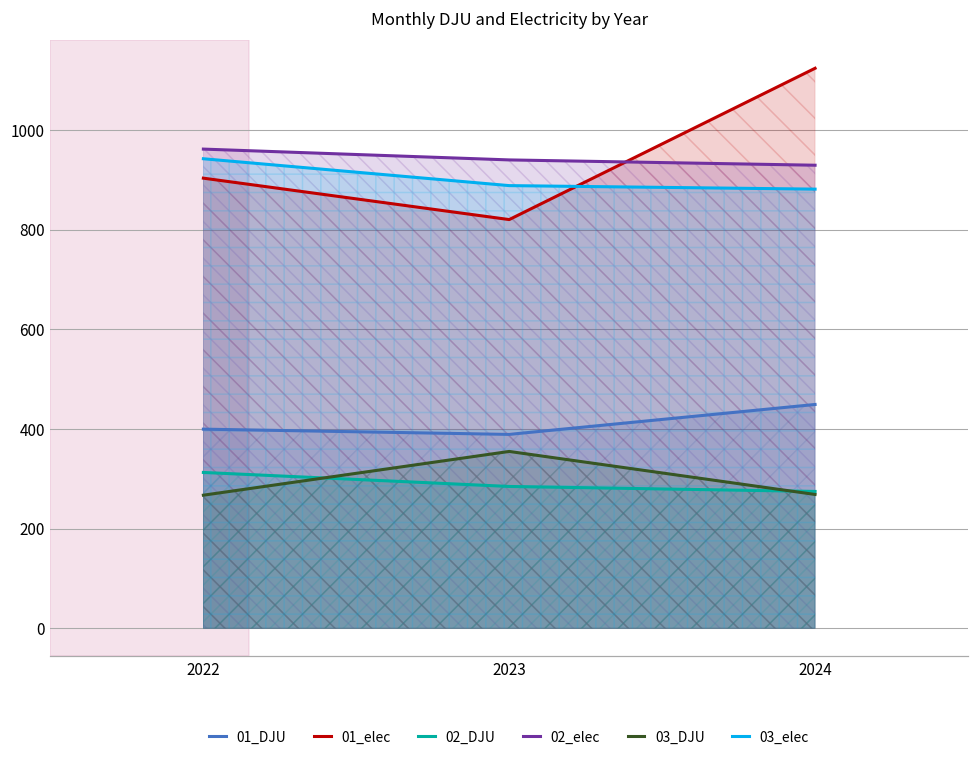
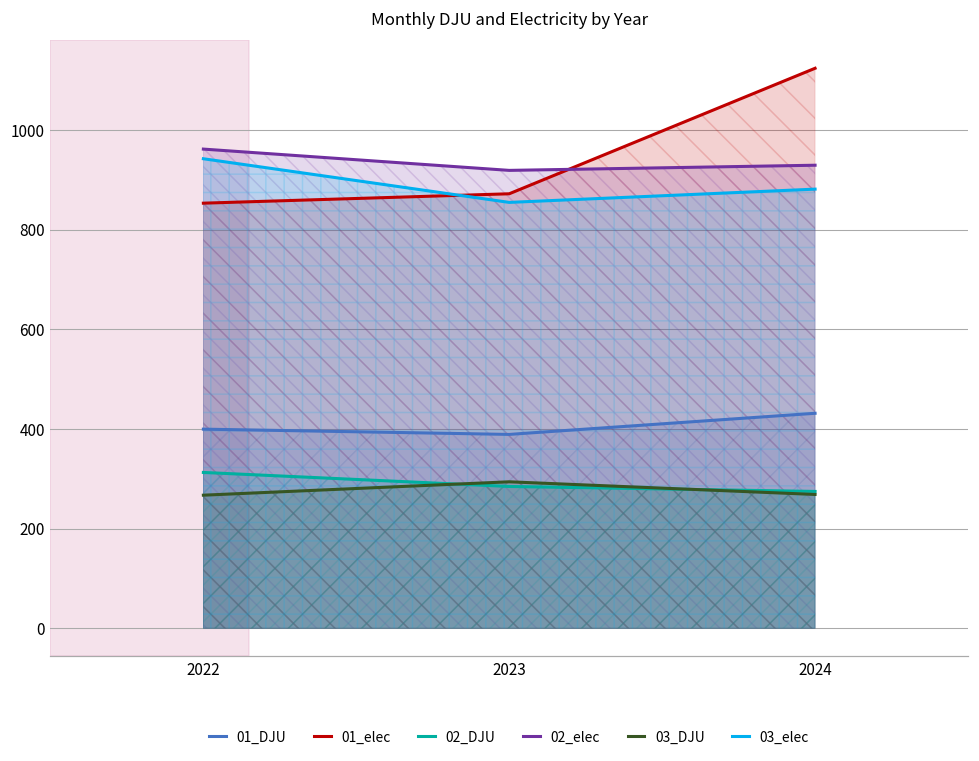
  {
    "01_DJU": {
      "2022": 400,
      "2023": 390,
-     "2024": 450
+     "2024": 430
    },
    "01_elec": {
-     "2022": 900,
-     "2023": 820,
+     "2022": 850,
+     "2023": 870,
      "2024": 1120
    },
    "02_DJU": {
      "2022": 310,
      "2023": 280,
      "2024": 270
    },
    "02_elec": {
      "2022": 960,
-     "2023": 940,
+     "2023": 920,
      "2024": 930
    },
    "03_DJU": {
      "2022": 270,
-     "2023": 350,
+     "2023": 290,
      "2024": 270
    },
    "03_elec": {
      "2022": 940,
-     "2023": 890,
+     "2023": 850,
      "2024": 880
    }
  }
